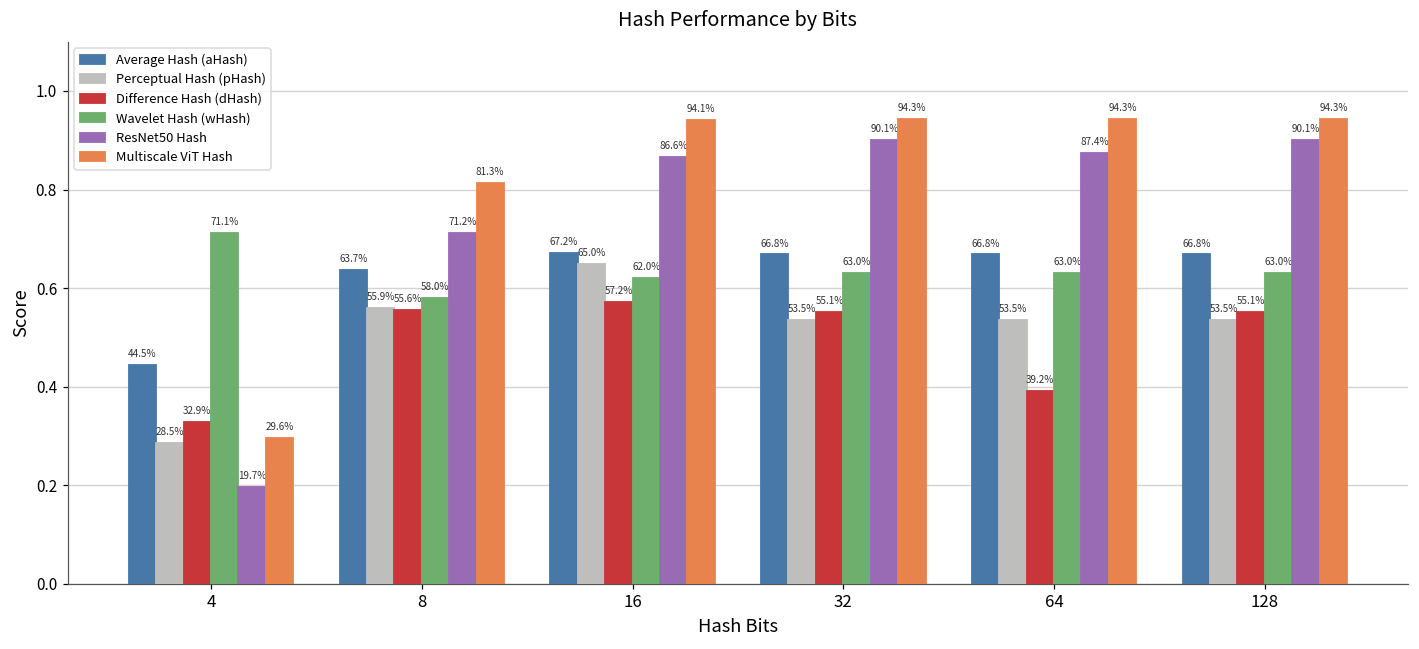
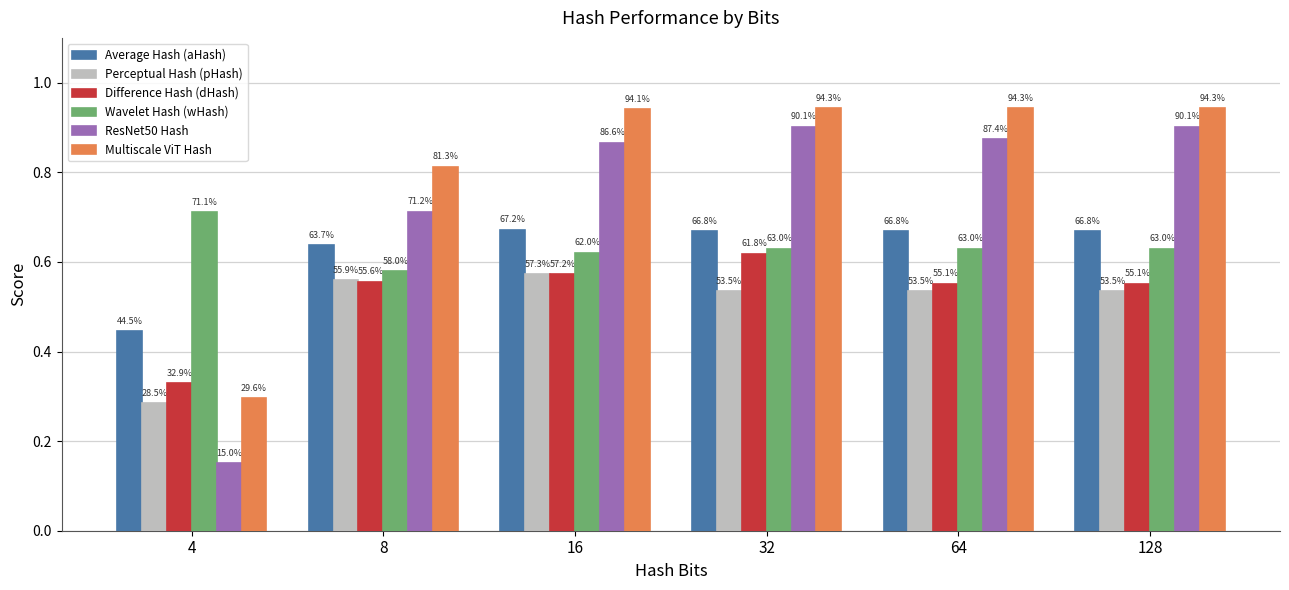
  {
    "Average Hash (aHash)": {
      "4": "44.5%",
      "8": "63.7%",
      "16": "67.2%",
      "32": "66.8%",
      "64": "66.8%",
      "128": "66.8%"
    },
    "Perceptual Hash (pHash)": {
      "4": "28.5%",
      "8": "55.9%",
-     "16": "65.0%",
+     "16": "57.3%",
      "32": "53.5%",
      "64": "53.5%",
      "128": "53.5%"
    },
    "Difference Hash (dHash)": {
      "4": "32.9%",
      "8": "55.6%",
      "16": "57.2%",
-     "32": "55.1%",
-     "64": "39.2%",
+     "32": "61.8%",
+     "64": "55.1%",
      "128": "55.1%"
    },
    "Wavelet Hash (wHash)": {
      "4": "71.1%",
      "8": "58.0%",
      "16": "62.0%",
      "32": "63.0%",
      "64": "63.0%",
      "128": "63.0%"
    },
    "ResNet50 Hash": {
-     "4": "19.7%",
+     "4": "15.0%",
      "8": "71.2%",
      "16": "86.6%",
      "32": "90.1%",
      "64": "87.4%",
      "128": "90.1%"
    },
    "Multiscale ViT Hash": {
      "4": "29.6%",
      "8": "81.3%",
      "16": "94.1%",
      "32": "94.3%",
      "64": "94.3%",
      "128": "94.3%"
    }
  }
